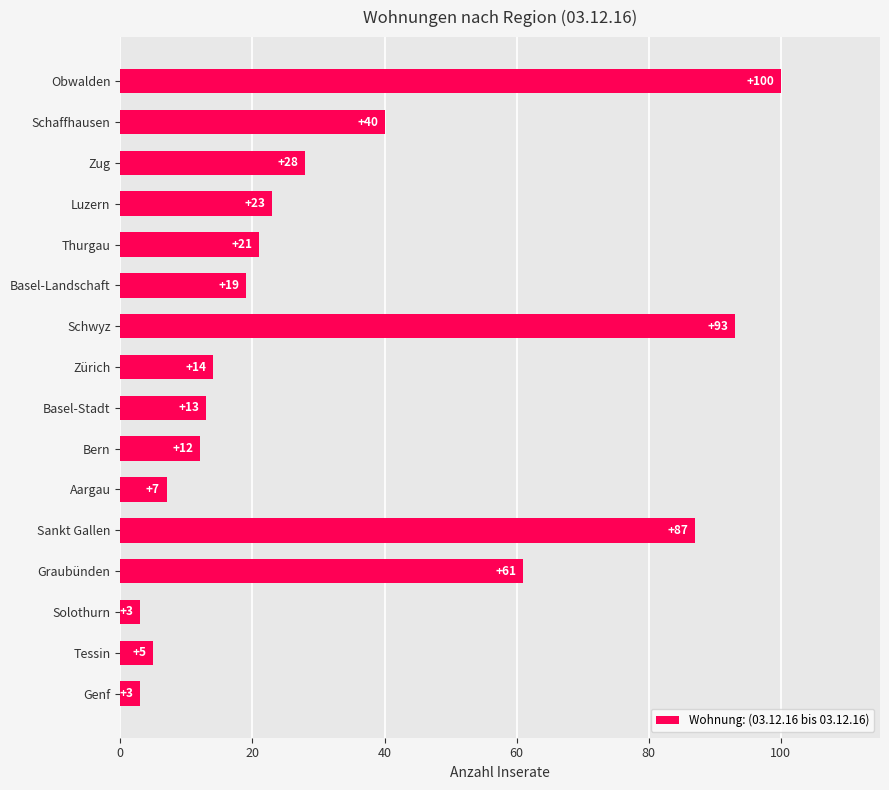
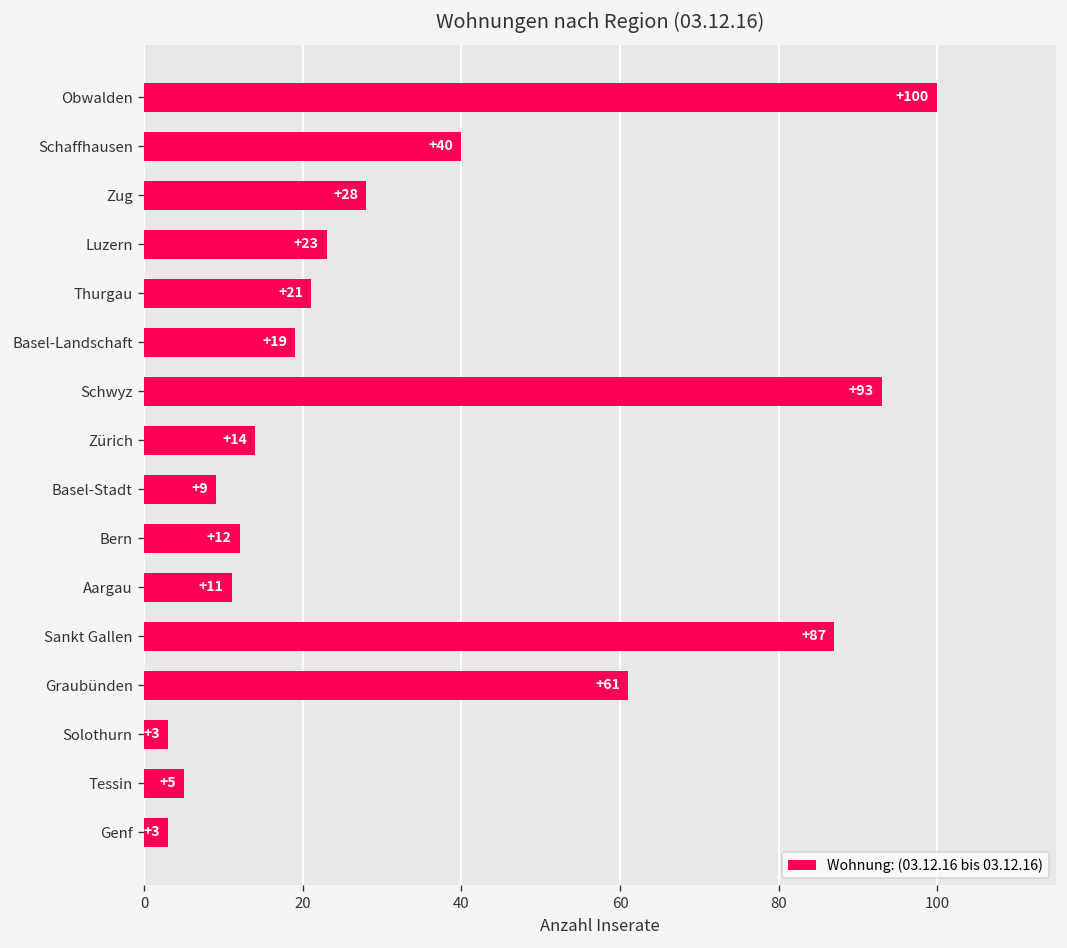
  {
    "Obwalden": "+100",
    "Schaffhausen": "+40",
    "Zug": "+28",
    "Luzern": "+23",
    "Thurgau": "+21",
    "Basel-Landschaft": "+19",
    "Schwyz": "+93",
    "Zürich": "+14",
-   "Basel-Stadt": "+13",
+   "Basel-Stadt": "+9",
    "Bern": "+12",
-   "Aargau": "+7",
+   "Aargau": "+11",
    "Sankt Gallen": "+87",
    "Graubünden": "+61",
    "Solothurn": "+3",
    "Tessin": "+5",
    "Genf": "+3"
  }
